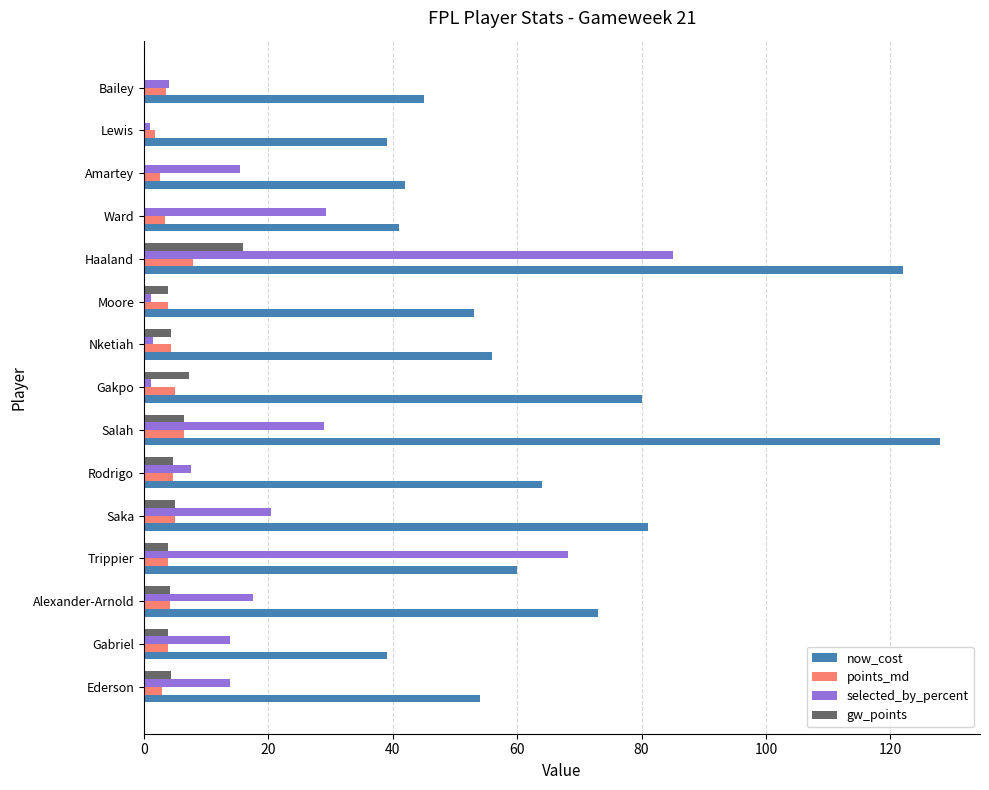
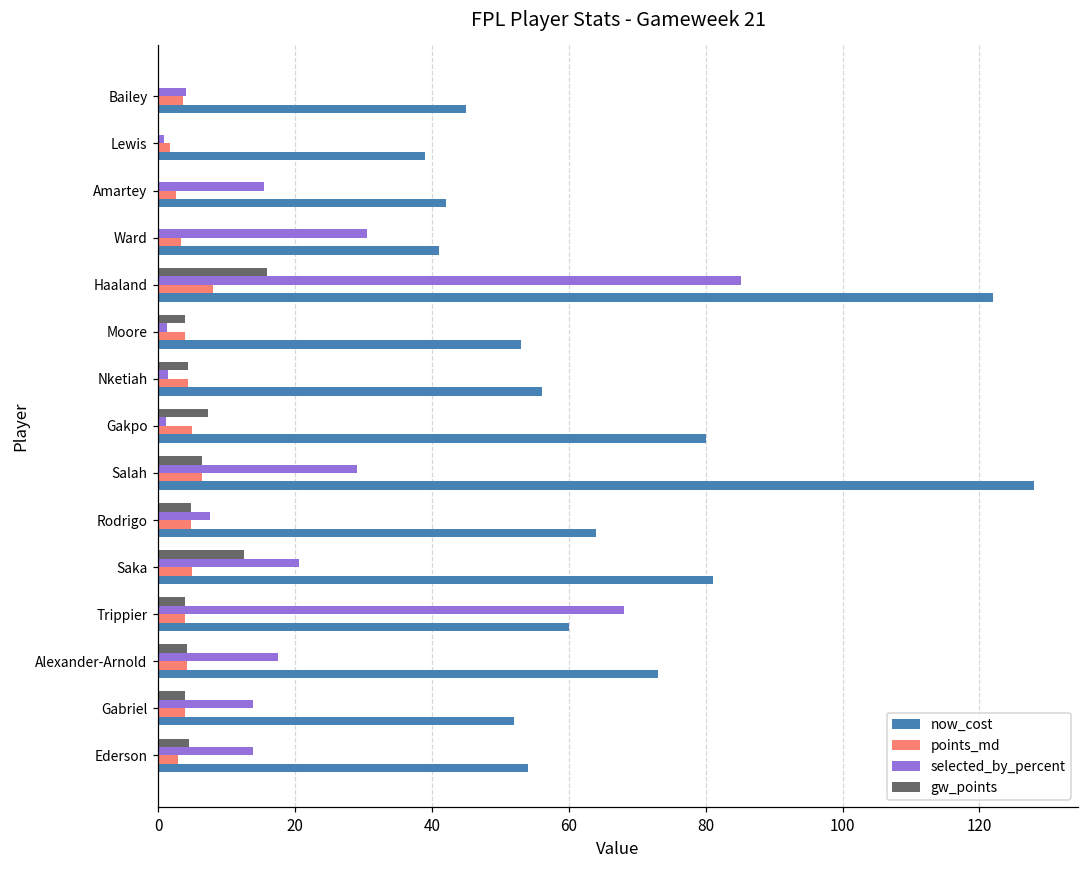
  {
    "now_cost": {
      "Bailey": 45,
      "Lewis": 39,
      "Amartey": 42,
      "Ward": 41,
      "Haaland": 122,
      "Moore": 53,
      "Nketiah": 56,
      "Gakpo": 80,
      "Salah": 128,
      "Rodrigo": 64,
      "Saka": 81,
      "Trippier": 60,
      "Alexander-Arnold": 73,
-     "Gabriel": 39,
+     "Gabriel": 52,
      "Ederson": 54
    },
    "points_md": {
      "Bailey": 4,
      "Lewis": 2,
      "Amartey": 3,
      "Ward": 3,
      "Haaland": 8,
      "Moore": 4,
      "Nketiah": 4,
      "Gakpo": 5,
      "Salah": 6,
      "Rodrigo": 5,
      "Saka": 5,
      "Trippier": 4,
      "Alexander-Arnold": 4,
      "Gabriel": 4,
      "Ederson": 3
    },
    "selected_by_percent": {
      "Bailey": 4,
      "Lewis": 1,
      "Amartey": 16,
-     "Ward": 29,
+     "Ward": 31,
      "Haaland": 85,
      "Moore": 1,
      "Nketiah": 1,
      "Gakpo": 1,
      "Salah": 29,
      "Rodrigo": 8,
      "Saka": 21,
      "Trippier": 68,
      "Alexander-Arnold": 18,
      "Gabriel": 14,
      "Ederson": 14
    },
    "gw_points": {
      "Bailey": 0,
      "Lewis": 0,
      "Amartey": 0,
      "Ward": 0,
      "Haaland": 16,
      "Moore": 4,
      "Nketiah": 4,
      "Gakpo": 7,
      "Salah": 6,
      "Rodrigo": 5,
-     "Saka": 5,
+     "Saka": 12,
      "Trippier": 4,
      "Alexander-Arnold": 4,
      "Gabriel": 4,
      "Ederson": 4
    }
  }
